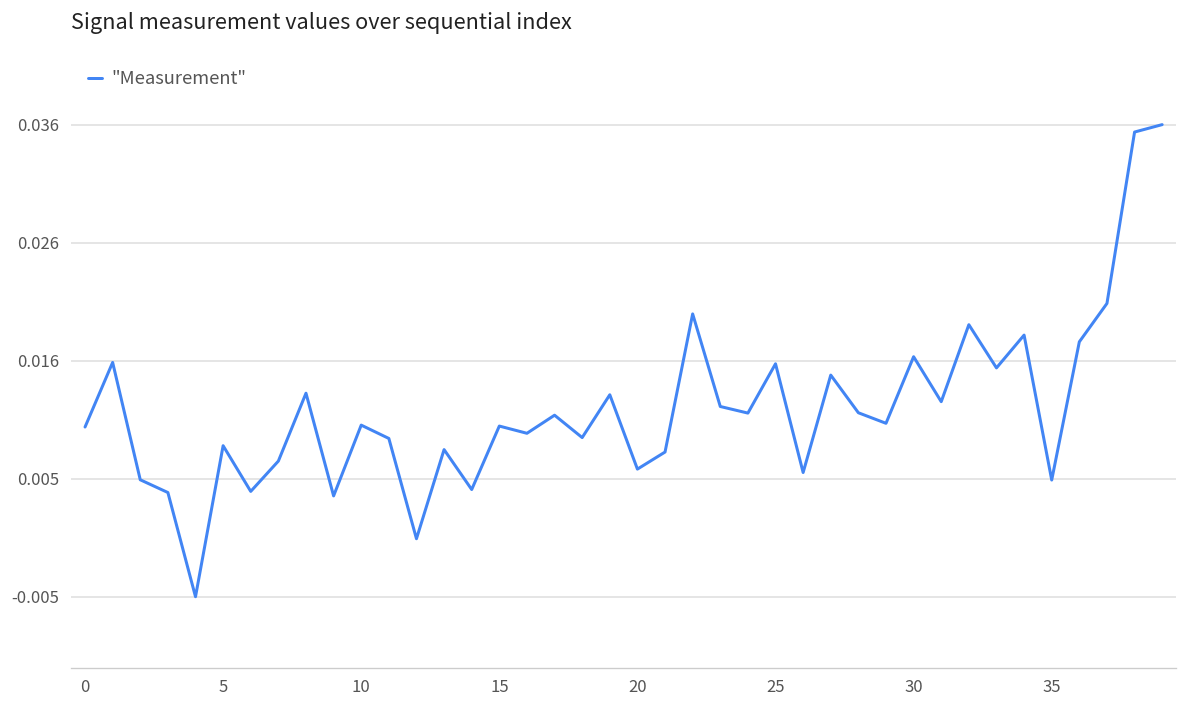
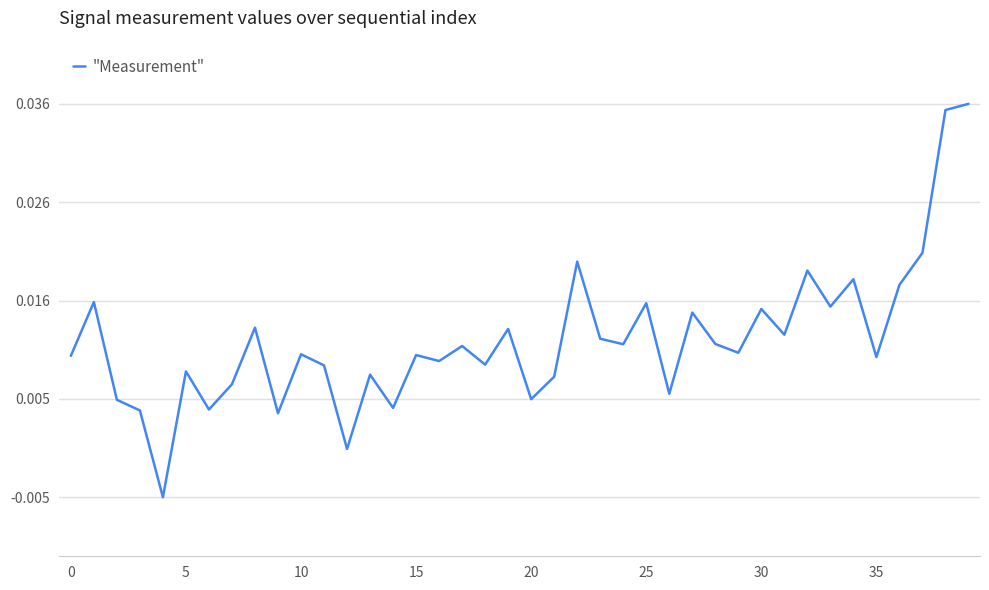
  {
    "0": 0.010,
    "5": 0.008,
    "10": 0.010,
    "15": 0.010,
-   "20": 0.006,
+   "20": 0.005,
    "25": 0.015,
-   "30": 0.016,
-   "35": 0.005
+   "30": 0.015,
+   "35": 0.010
  }
